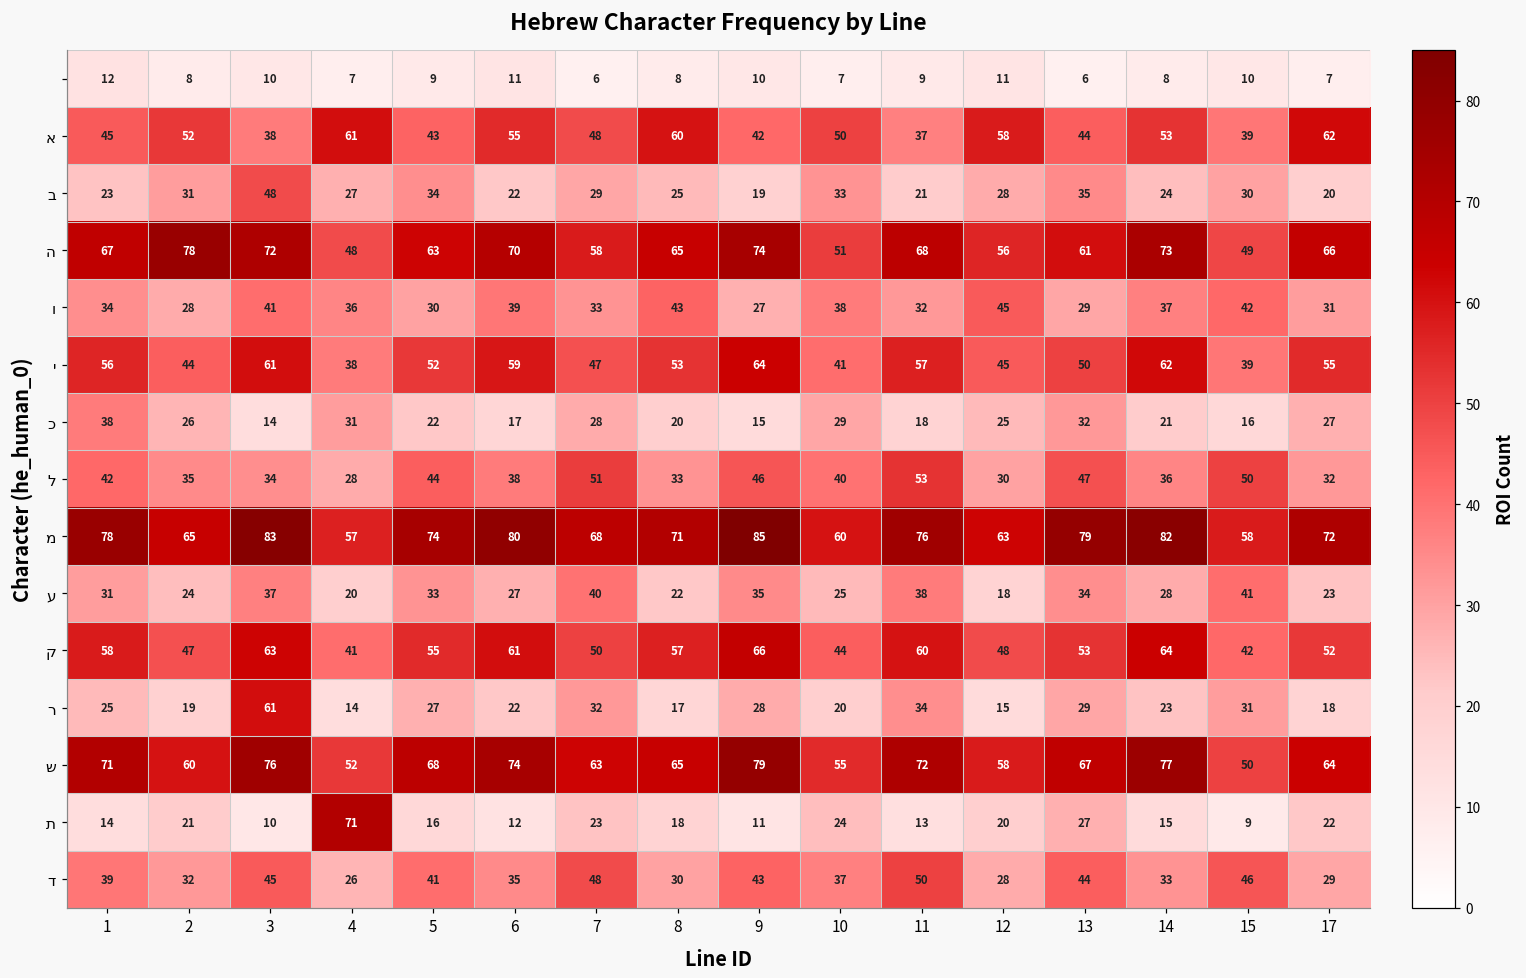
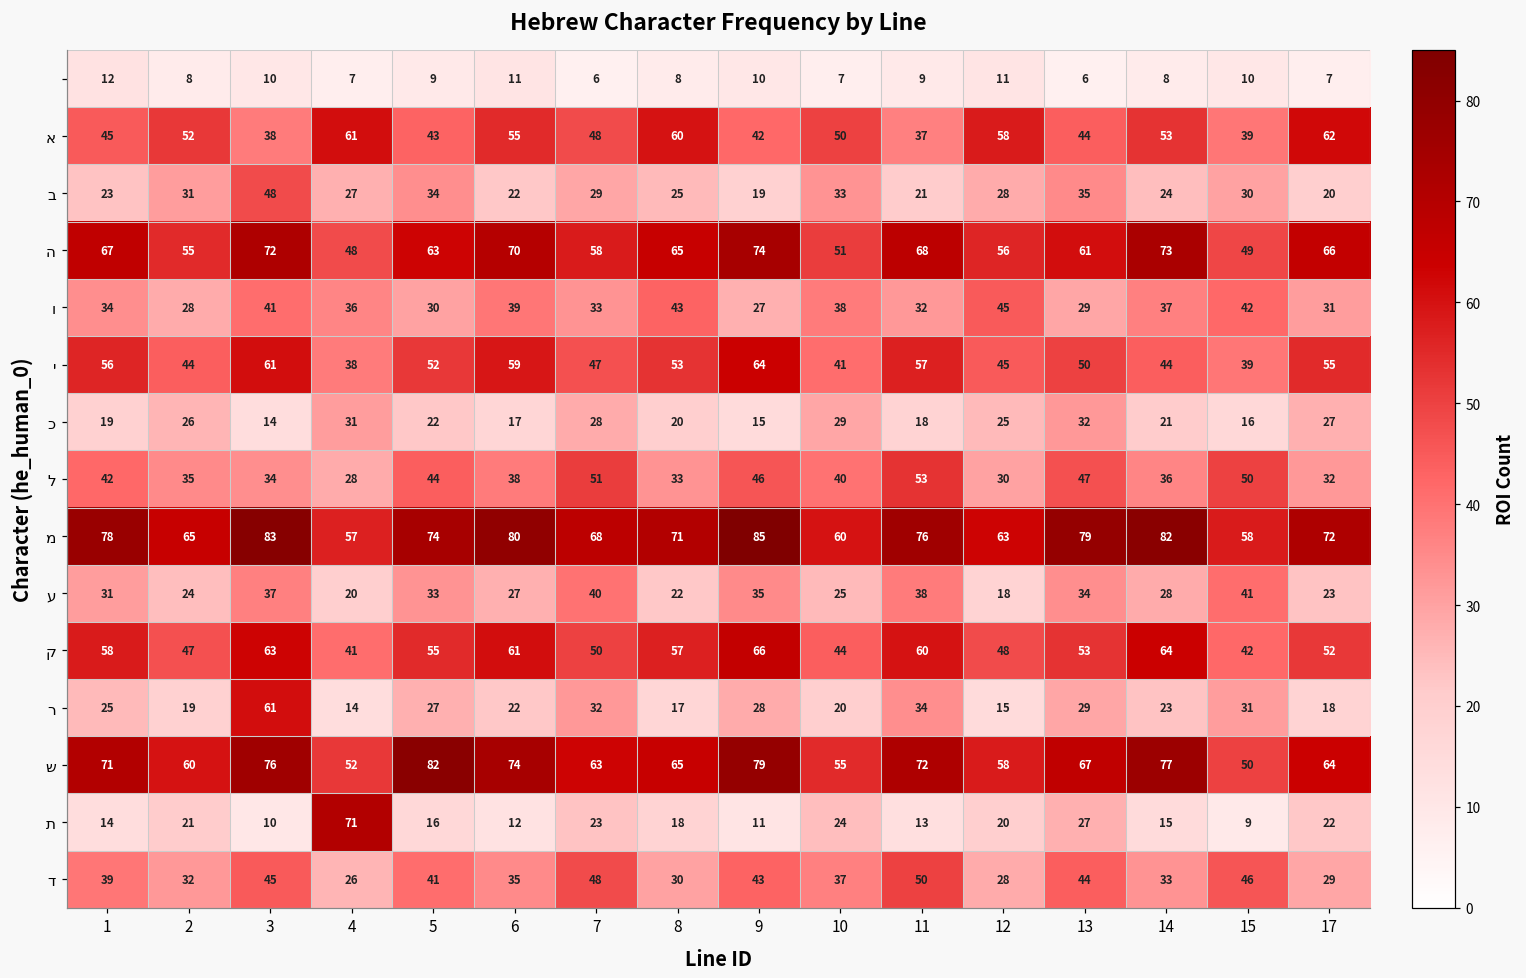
  {
    "ה": {
      "1": 67,
-     "2": 78,
+     "2": 55,
      "3": 72,
      "4": 48,
      "5": 63,
      "6": 70,
      "7": 58,
      "8": 65,
      "9": 74,
      "10": 51,
      "11": 68,
      "12": 56,
      "13": 61,
      "14": 73,
      "15": 49,
      "17": 66
    },
    "י": {
      "1": 56,
      "2": 44,
      "3": 61,
      "4": 38,
      "5": 52,
      "6": 59,
      "7": 47,
      "8": 53,
      "9": 64,
      "10": 41,
      "11": 57,
      "12": 45,
      "13": 50,
-     "14": 62,
+     "14": 44,
      "15": 39,
      "17": 55
    },
    "כ": {
-     "1": 38,
+     "1": 19,
      "2": 26,
      "3": 14,
      "4": 31,
      "5": 22,
      "6": 17,
      "7": 28,
      "8": 20,
      "9": 15,
      "10": 29,
      "11": 18,
      "12": 25,
      "13": 32,
      "14": 21,
      "15": 16,
      "17": 27
    },
    "ש": {
      "1": 71,
      "2": 60,
      "3": 76,
      "4": 52,
-     "5": 68,
+     "5": 82,
      "6": 74,
      "7": 63,
      "8": 65,
      "9": 79,
      "10": 55,
      "11": 72,
      "12": 58,
      "13": 67,
      "14": 77,
      "15": 50,
      "17": 64
    }
  }
